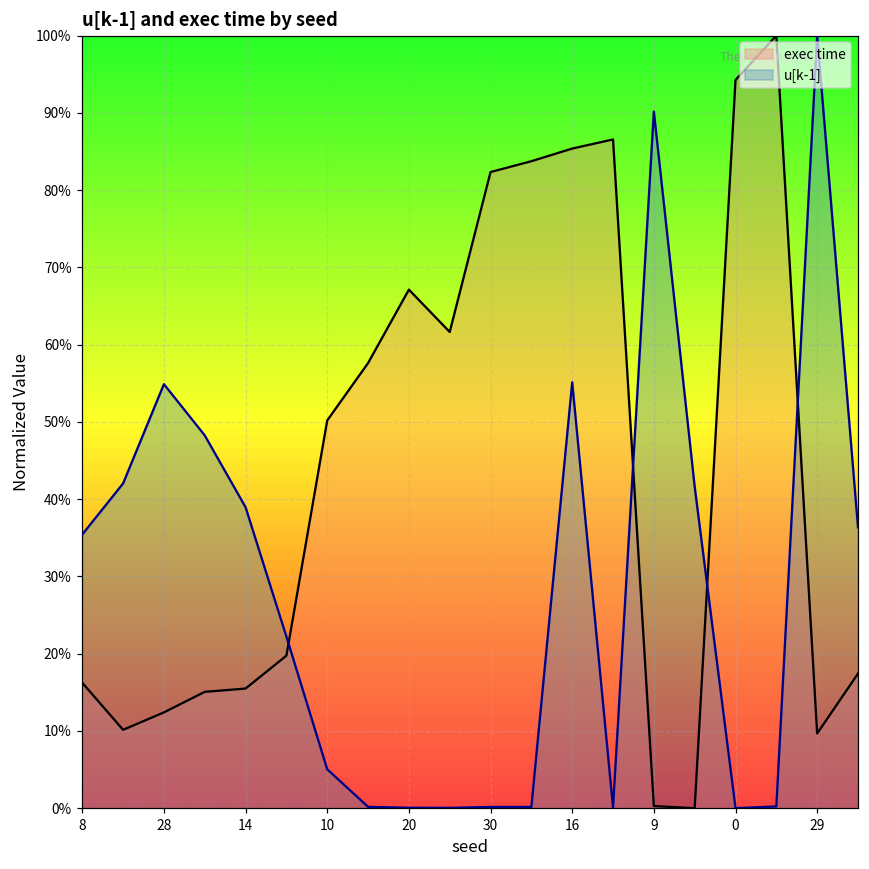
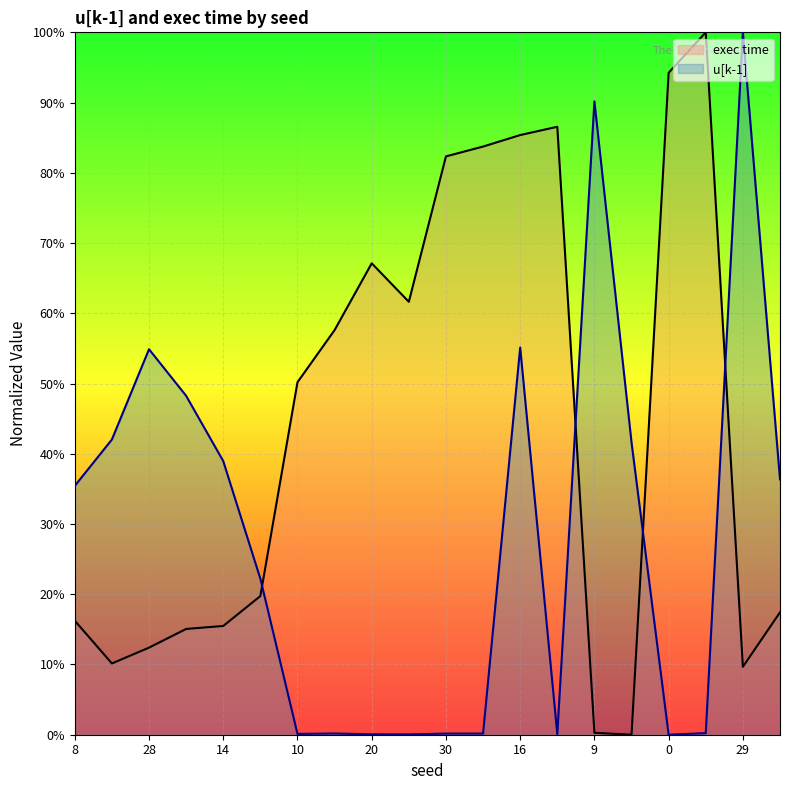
  {
    "exec time": {
      "8": "16%",
      "28": "12%",
      "14": "15%",
      "10": "50%",
      "20": "67%",
      "30": "82%",
      "16": "85%",
      "0": "94%",
      "29": "10%"
    },
    "u[k-1]": {
      "8": "35%",
      "28": "55%",
      "14": "39%",
-     "10": "5%",
+     "10": "0%",
      "20": "0%",
      "30": "0%",
      "16": "55%",
      "0": "0%",
      "29": "100%"
    }
  }
